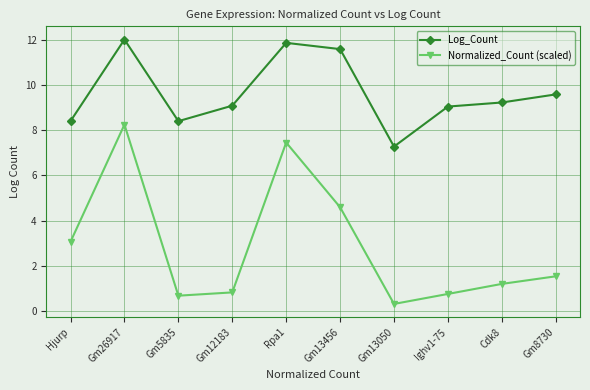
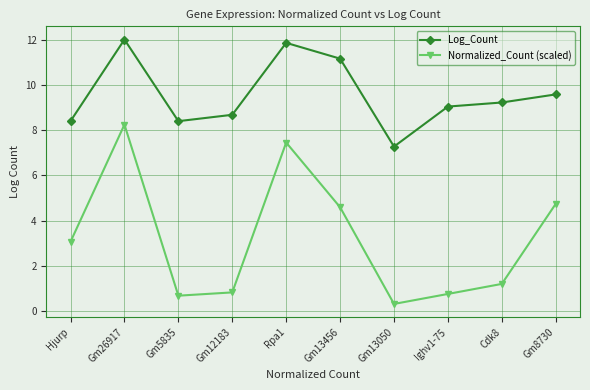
  {
    "Log_Count": {
      "Hjurp": 8.4,
      "Gm26917": 12.0,
      "Gm5835": 8.4,
-     "Gm12183": 9.1,
+     "Gm12183": 8.7,
      "Rpa1": 11.9,
-     "Gm13456": 11.6,
+     "Gm13456": 11.2,
      "Gm13050": 7.3,
      "Ighv1-75": 9.0,
      "Cdk8": 9.2,
      "Gm8730": 9.6
    },
    "Normalized_Count (scaled)": {
      "Hjurp": 3.1,
      "Gm26917": 8.2,
      "Gm5835": 0.7,
      "Gm12183": 0.8,
      "Rpa1": 7.5,
      "Gm13456": 4.6,
      "Gm13050": 0.3,
      "Ighv1-75": 0.7,
      "Cdk8": 1.2,
-     "Gm8730": 1.5
+     "Gm8730": 4.7
    }
  }
